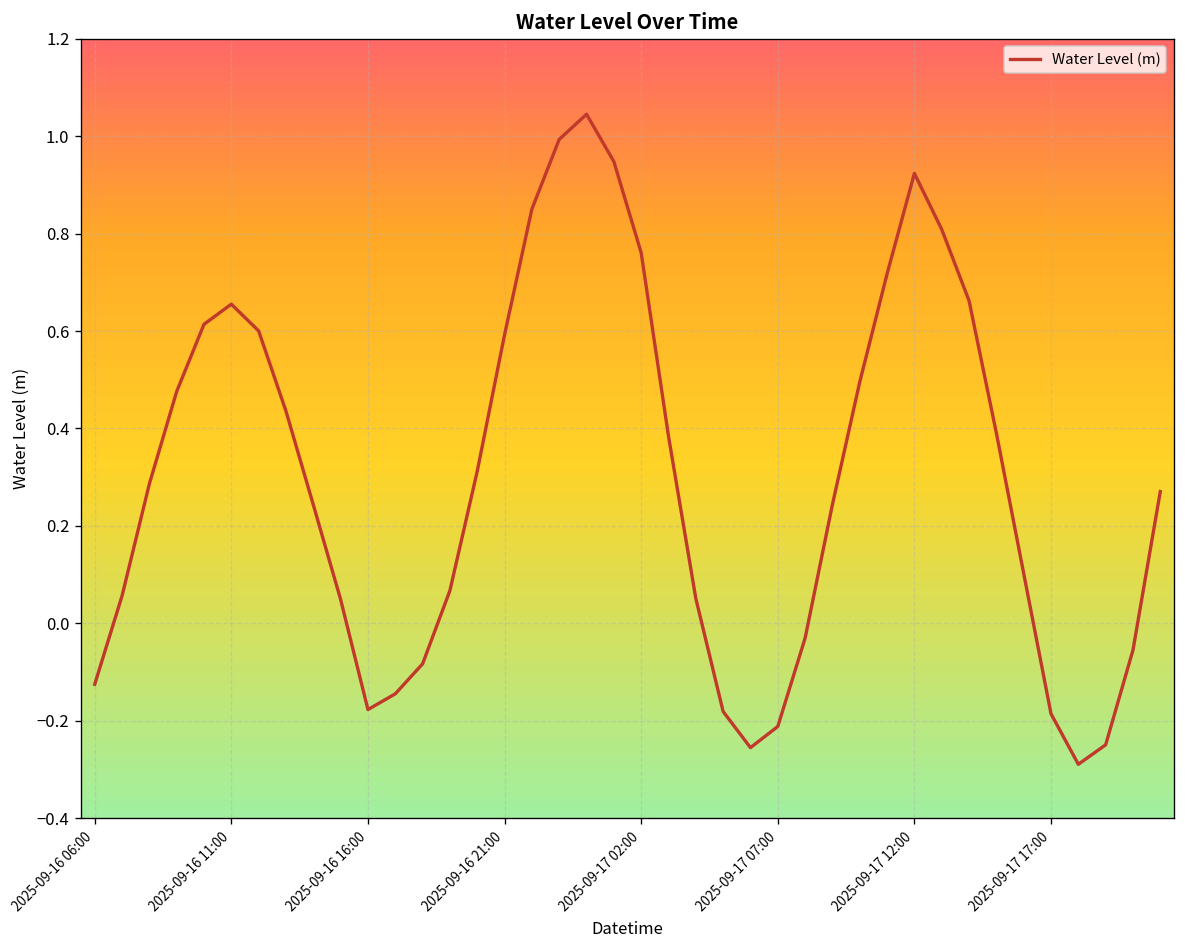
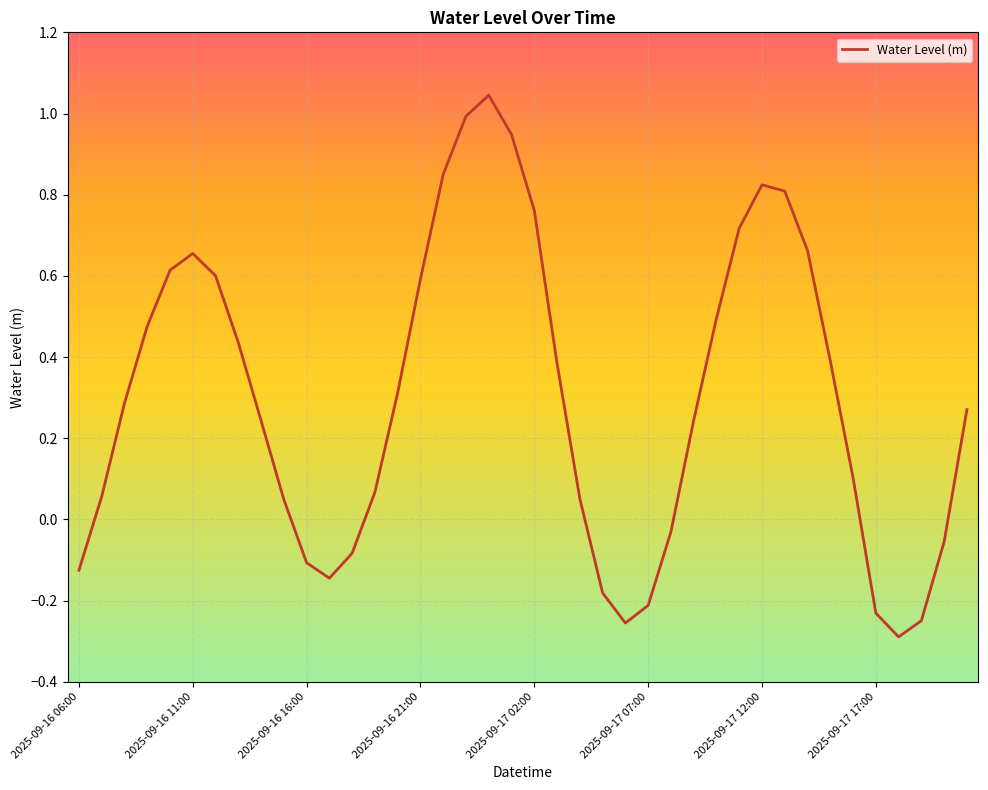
  {
    "2025-09-16 06:00": -0.13,
    "2025-09-16 11:00": 0.66,
-   "2025-09-16 16:00": -0.18,
+   "2025-09-16 16:00": -0.11,
    "2025-09-16 21:00": 0.59,
    "2025-09-17 02:00": 0.76,
    "2025-09-17 07:00": -0.21,
-   "2025-09-17 12:00": 0.92,
-   "2025-09-17 17:00": -0.19
+   "2025-09-17 12:00": 0.82,
+   "2025-09-17 17:00": -0.23
  }
